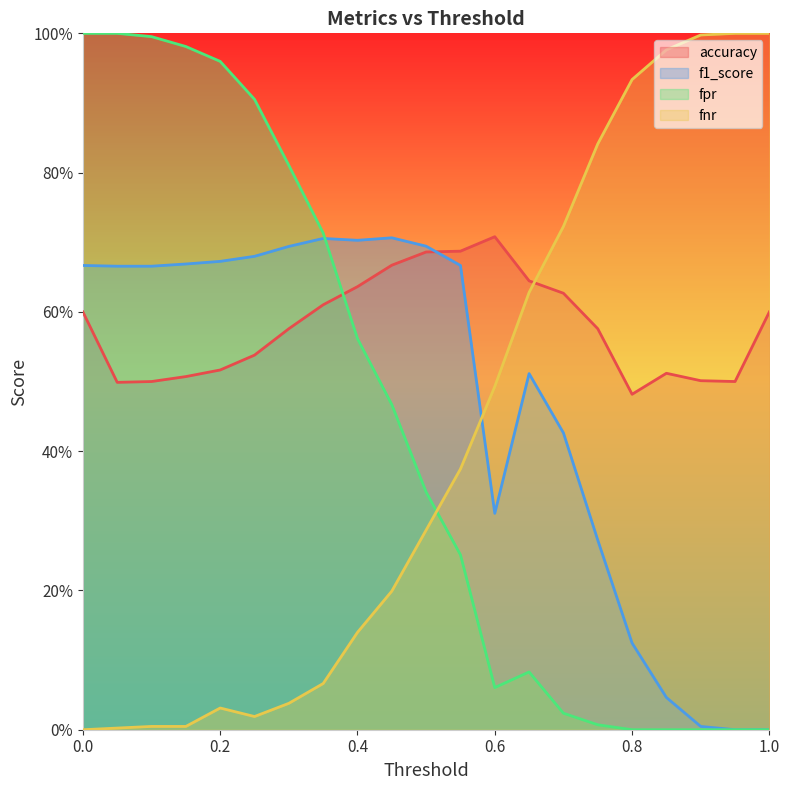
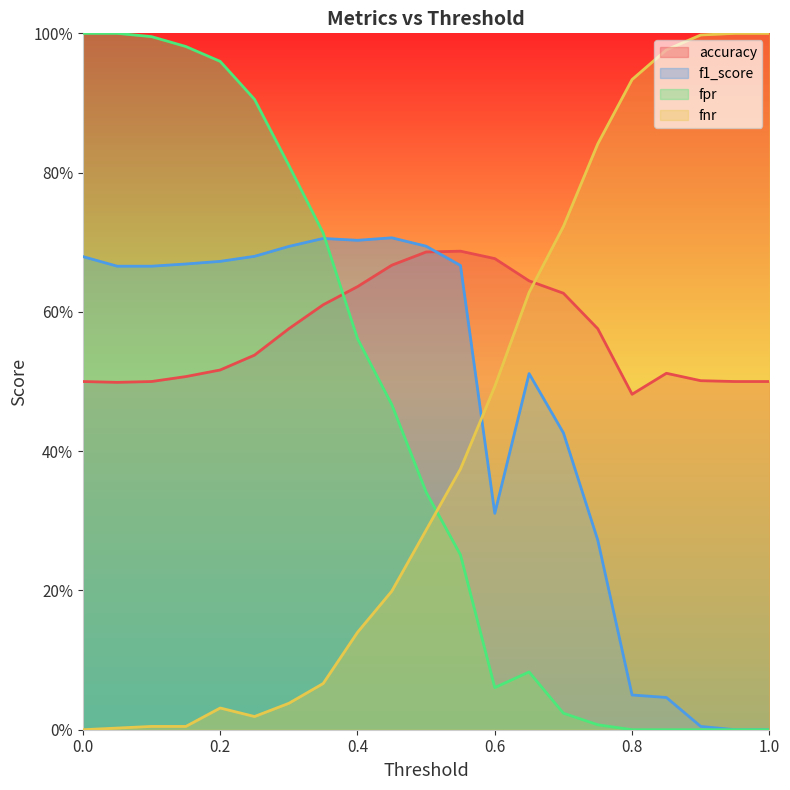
  {
    "accuracy": {
-     "0.0": "60%",
+     "0.0": "50%",
      "0.2": "52%",
      "0.4": "64%",
-     "0.6": "71%",
+     "0.6": "68%",
      "0.8": "48%",
-     "1.0": "60%"
+     "1.0": "50%"
    },
    "f1_score": {
-     "0.0": "67%",
+     "0.0": "68%",
      "0.2": "67%",
      "0.4": "70%",
      "0.6": "31%",
-     "0.8": "12%"
+     "0.8": "5%"
    },
    "fpr": {
      "0.0": "100%",
      "0.2": "96%",
      "0.4": "56%",
      "0.6": "6%",
      "0.8": "0%"
    },
    "fnr": {
      "0.0": "0%",
      "0.2": "3%",
      "0.4": "14%",
      "0.6": "49%",
      "0.8": "93%",
      "1.0": "100%"
    }
  }
